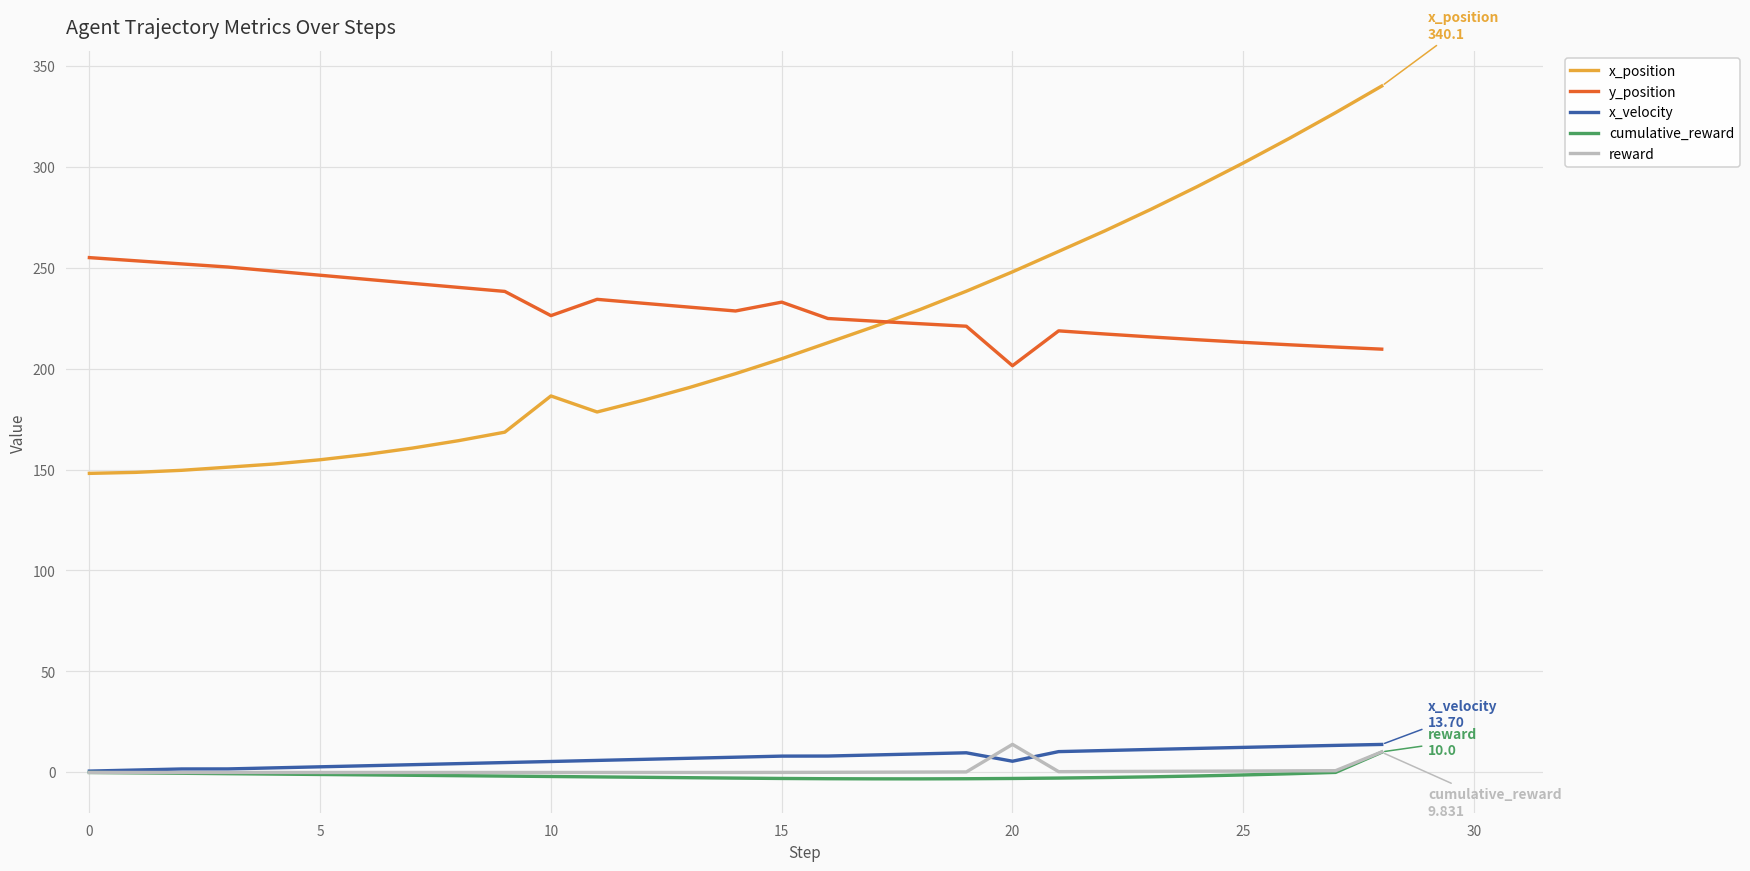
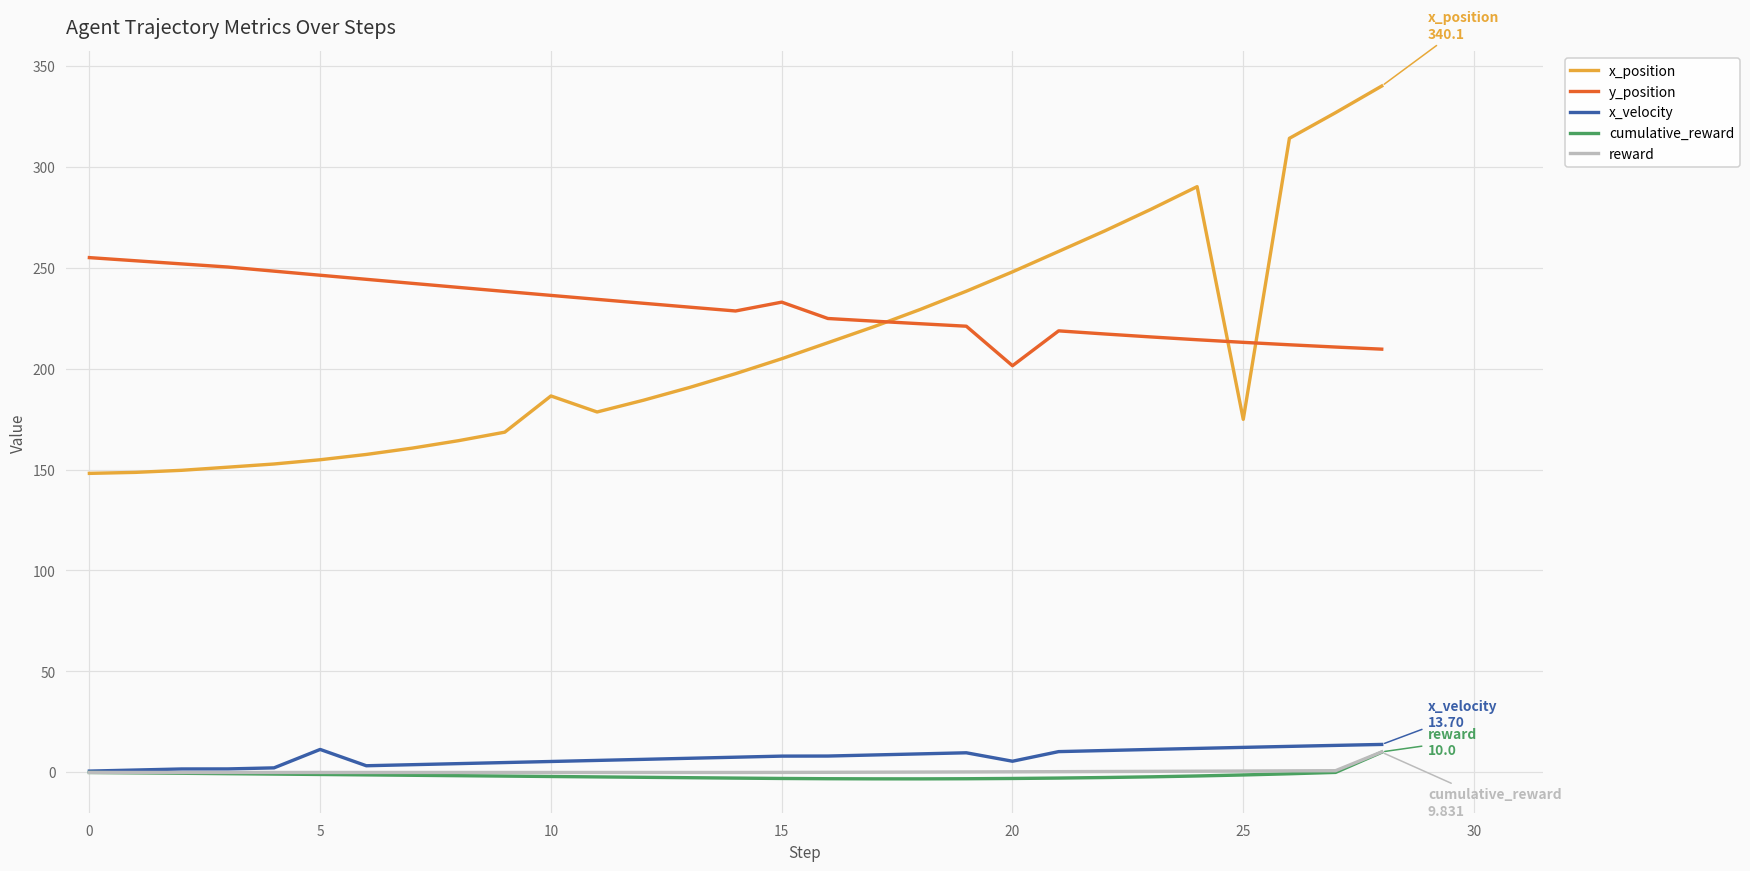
  {
    "x_position": {
      "0": 148,
      "5": 155,
      "10": 186,
      "15": 205,
      "20": 248,
-     "25": 302
+     "25": 175
    },
    "y_position": {
      "0": 255,
      "5": 246,
-     "10": 226,
+     "10": 236,
      "15": 233,
      "20": 201,
      "25": 213
    },
    "x_velocity": {
-     "5": 3,
+     "5": 11,
      "10": 5,
      "15": 8,
      "20": 5,
      "25": 12
    },
    "cumulative_reward": {
      "10": -2,
      "15": -3,
      "20": -3,
      "25": -1
    },
    "reward": {
      "10": 0,
      "15": 0,
-     "20": 14,
+     "20": 0,
      "25": 1
    }
  }
